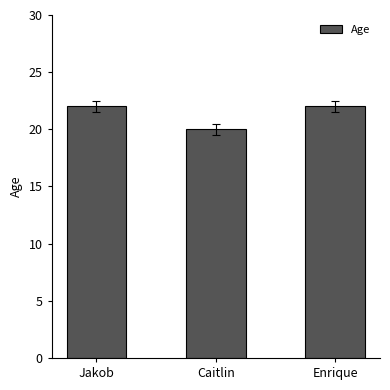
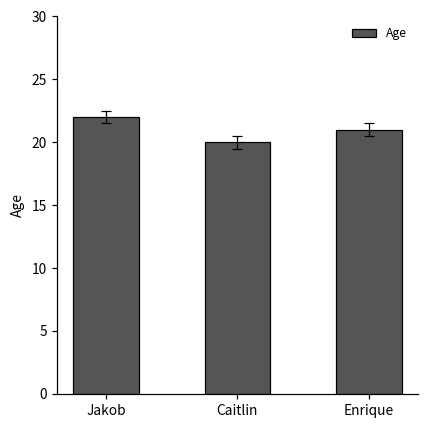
  {
    "Age": {
      "Jakob": 22,
      "Caitlin": 20,
-     "Enrique": 22
+     "Enrique": 21
    }
  }
